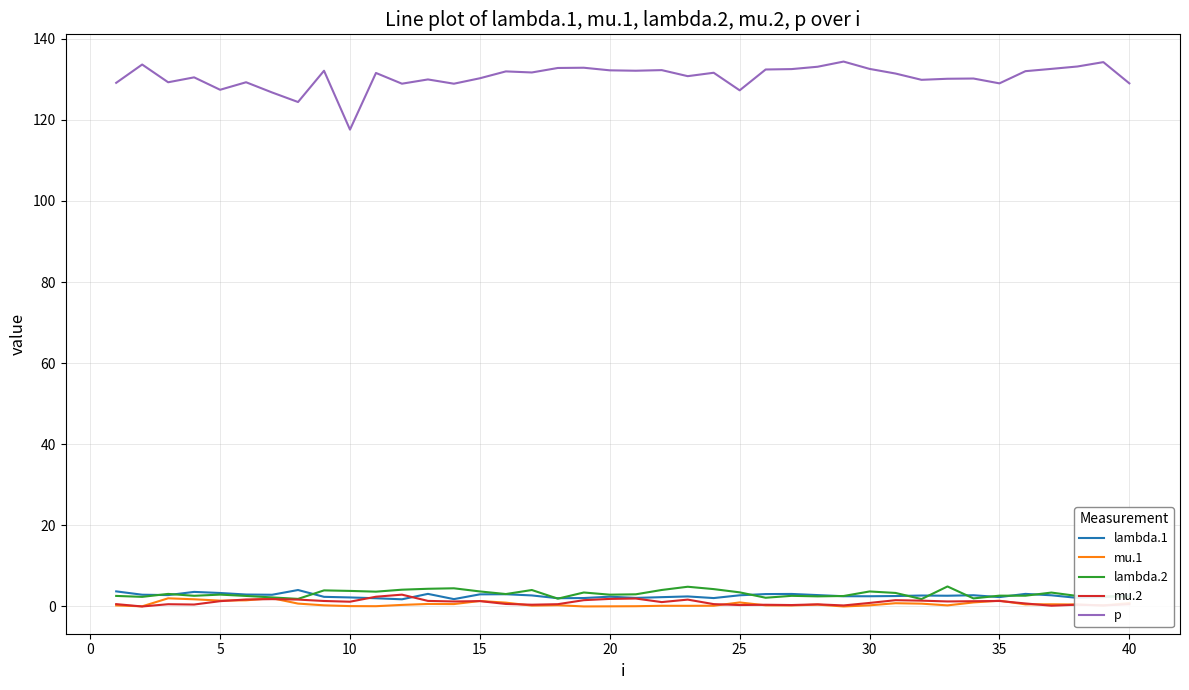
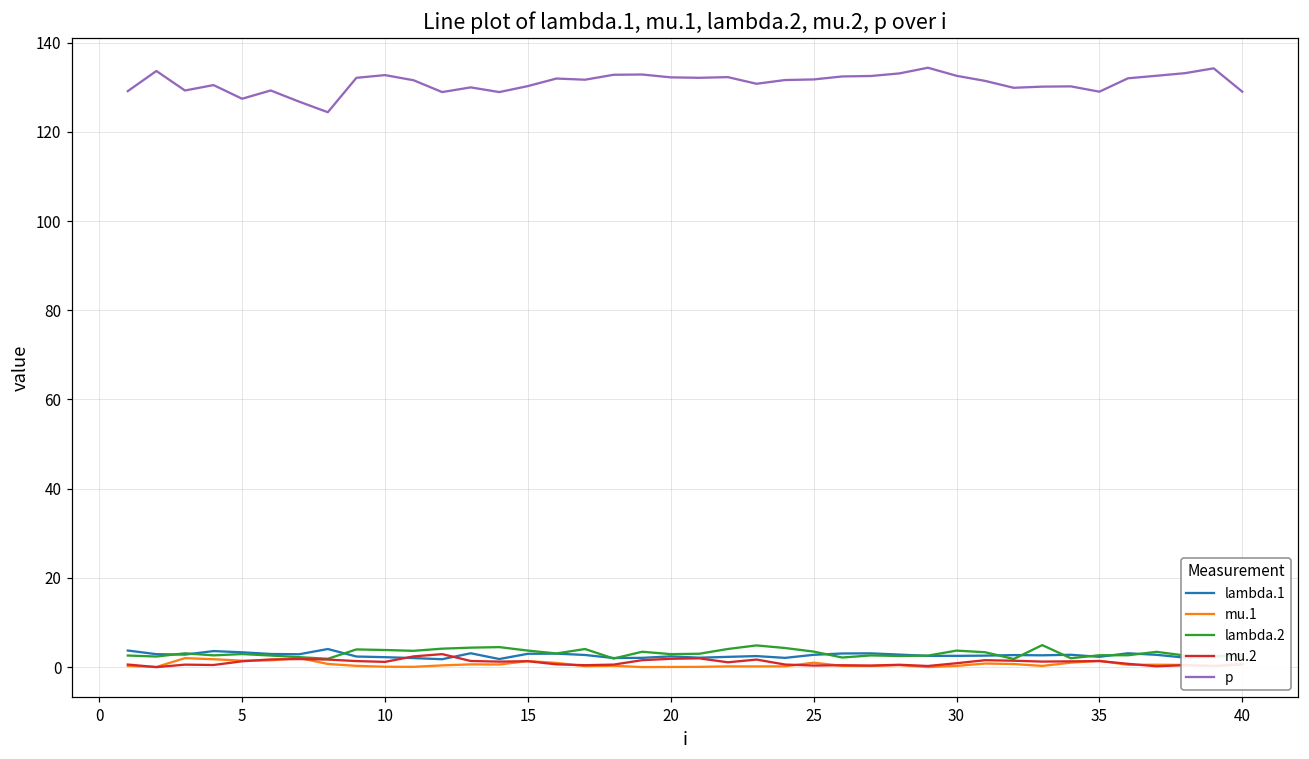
  {
    "lambda.1": {
      "10": 2,
      "15": 3,
      "25": 3,
      "30": 3
    },
    "mu.1": {
      "10": 0,
      "20": 0,
      "25": 1
    },
    "lambda.2": {
      "10": 4,
      "15": 4,
      "25": 3,
      "30": 4
    },
    "mu.2": {
      "10": 1,
      "25": 0
    },
    "p": {
      "5": 127,
-     "10": 118,
+     "10": 133,
      "15": 130,
      "20": 132,
-     "25": 127,
+     "25": 132,
      "30": 133,
      "35": 129,
      "40": 129
    }
  }
